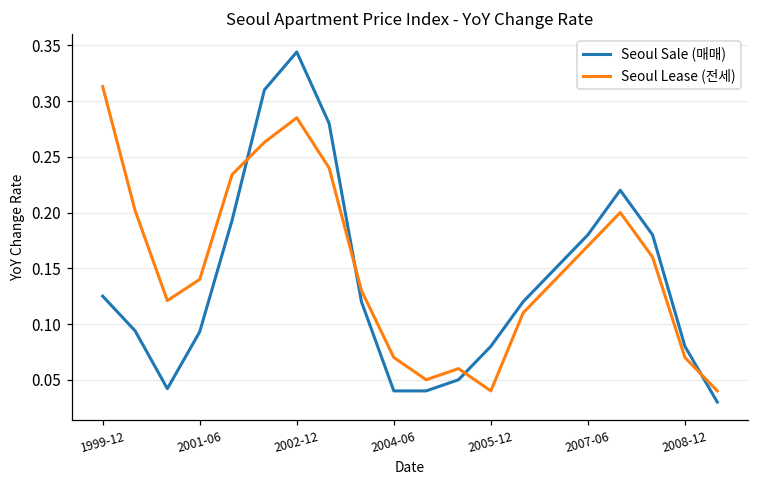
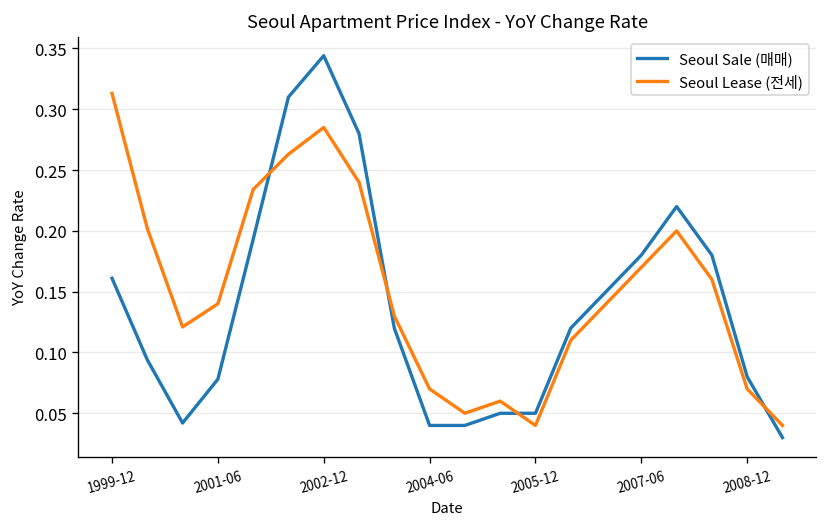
  {
    "Seoul Sale (매매)": {
-     "1999-12": 0.125,
-     "2001-06": 0.093,
+     "1999-12": 0.161,
+     "2001-06": 0.078,
      "2002-12": 0.344,
      "2004-06": 0.040,
-     "2005-12": 0.08,
+     "2005-12": 0.05,
      "2007-06": 0.180,
      "2008-12": 0.080
    },
    "Seoul Lease (전세)": {
      "1999-12": 0.313,
      "2001-06": 0.140,
      "2002-12": 0.285,
      "2004-06": 0.070,
      "2005-12": 0.040,
      "2007-06": 0.170,
      "2008-12": 0.070
    }
  }
